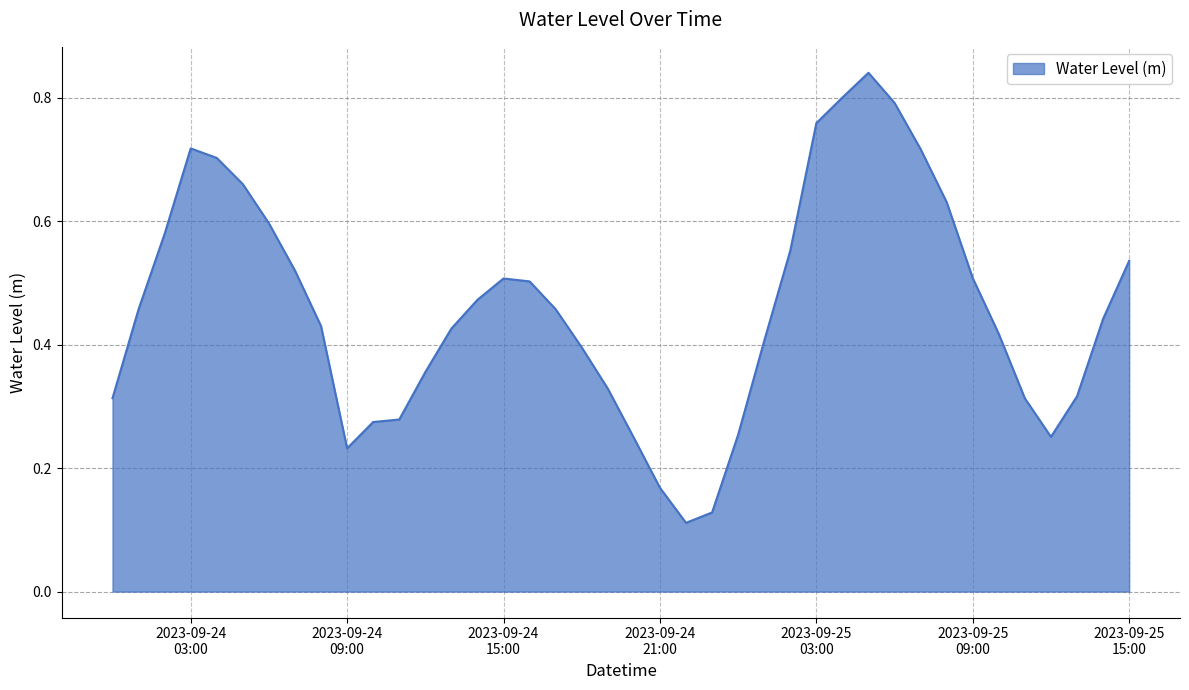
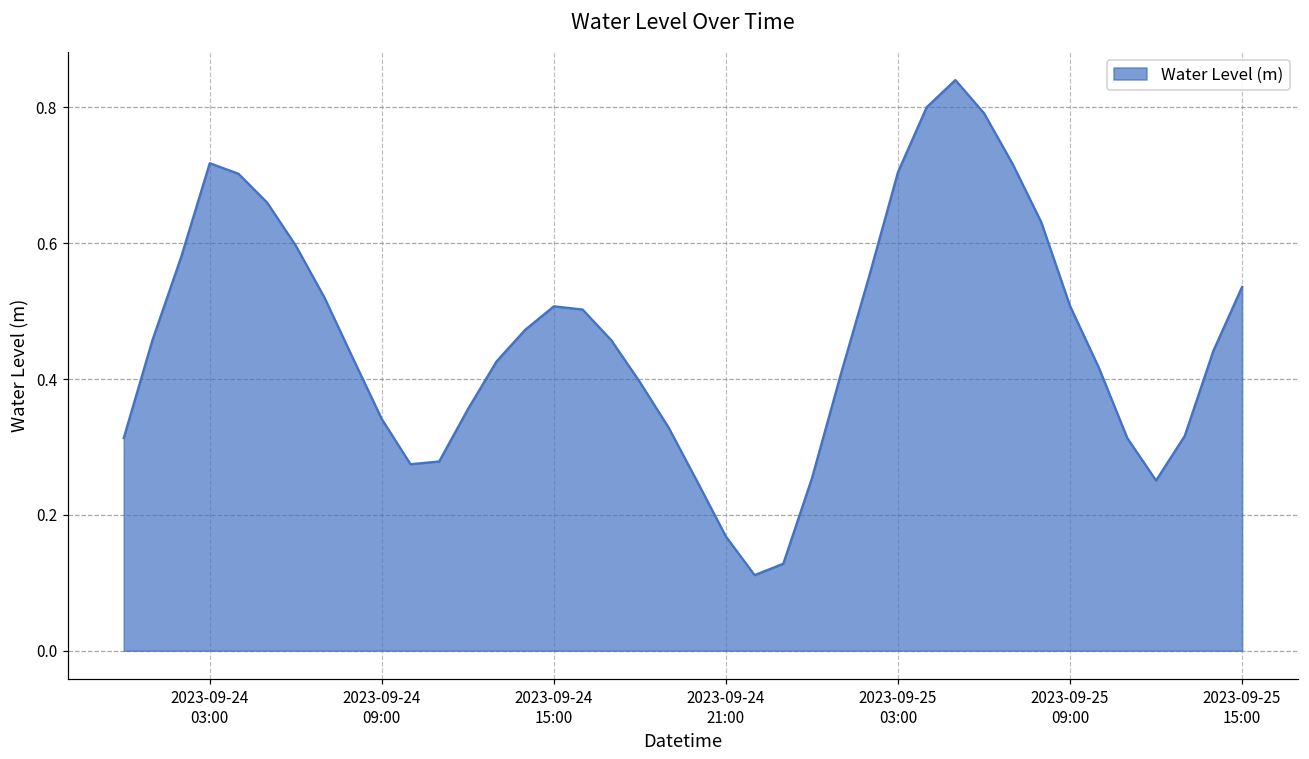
  {
    "2023-09-24 03:00": 0.72,
-   "2023-09-24 09:00": 0.23,
+   "2023-09-24 09:00": 0.34,
    "2023-09-24 15:00": 0.51,
    "2023-09-24 21:00": 0.17,
-   "2023-09-25 03:00": 0.76,
+   "2023-09-25 03:00": 0.70,
    "2023-09-25 09:00": 0.51,
    "2023-09-25 15:00": 0.54
  }
